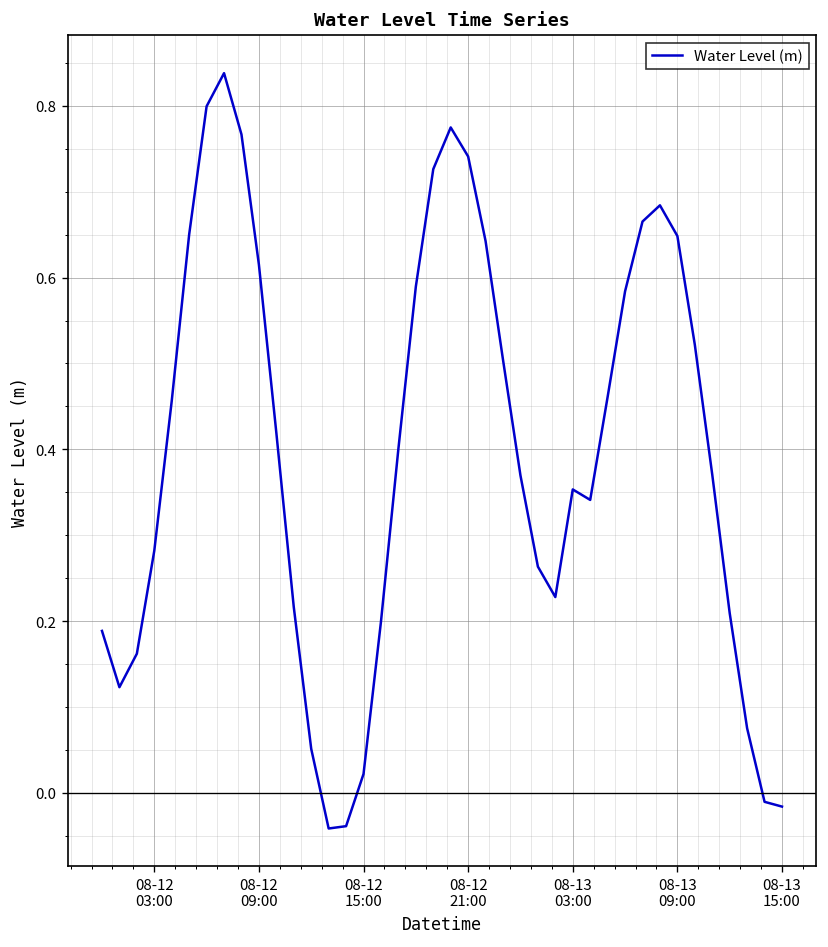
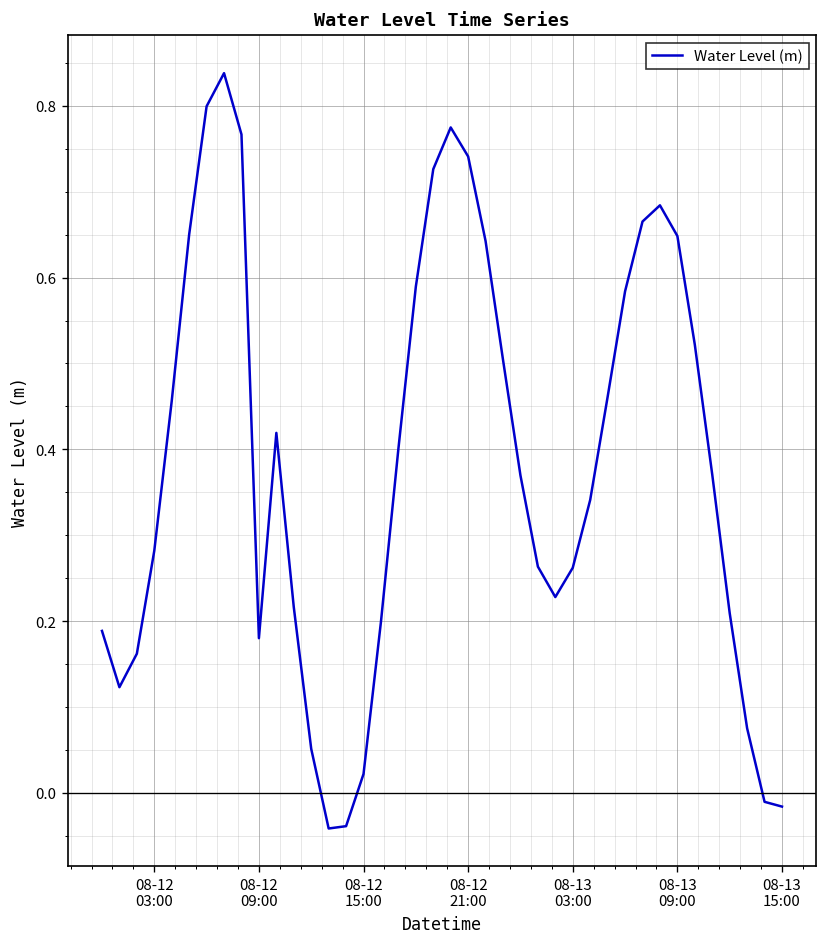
  {
    "08-12 03:00": 0.28,
-   "08-12 09:00": 0.62,
+   "08-12 09:00": 0.18,
    "08-12 15:00": 0.02,
    "08-12 21:00": 0.74,
-   "08-13 03:00": 0.35,
+   "08-13 03:00": 0.26,
    "08-13 09:00": 0.65,
    "08-13 15:00": -0.02
  }
